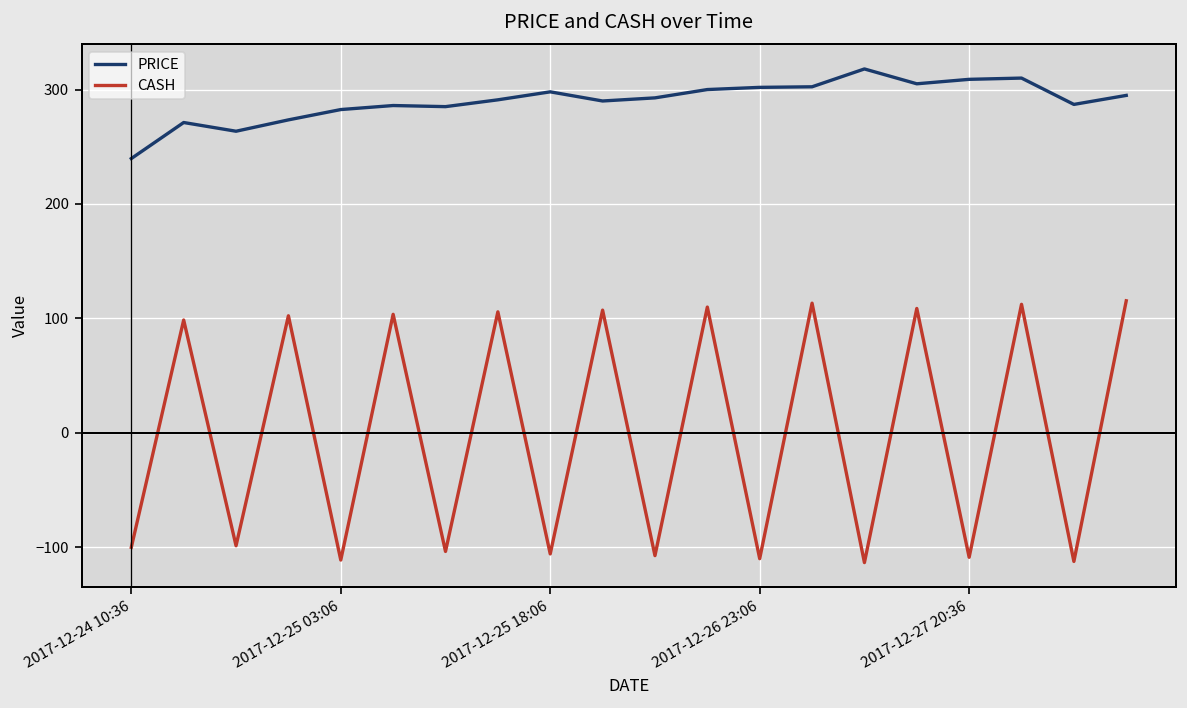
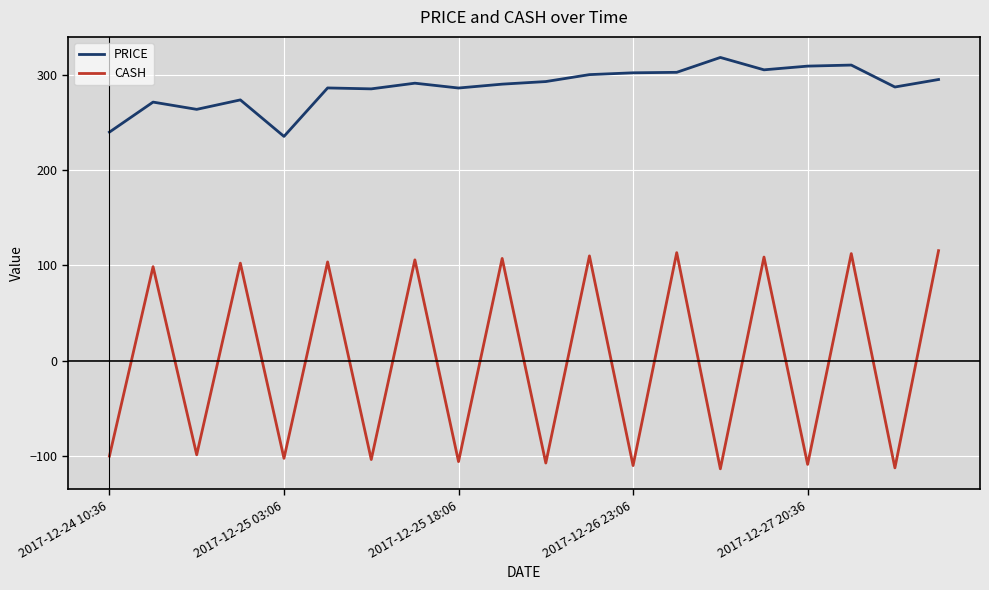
  {
    "PRICE": {
      "2017-12-24 10:36": 240,
-     "2017-12-25 03:06": 280,
-     "2017-12-25 18:06": 300,
+     "2017-12-25 03:06": 240,
+     "2017-12-25 18:06": 290,
      "2017-12-26 23:06": 300,
      "2017-12-27 20:36": 310
    },
    "CASH": {
      "2017-12-24 10:36": -100,
-     "2017-12-25 03:06": -110,
+     "2017-12-25 03:06": -100,
      "2017-12-25 18:06": -110,
      "2017-12-26 23:06": -110,
      "2017-12-27 20:36": -110
    }
  }
